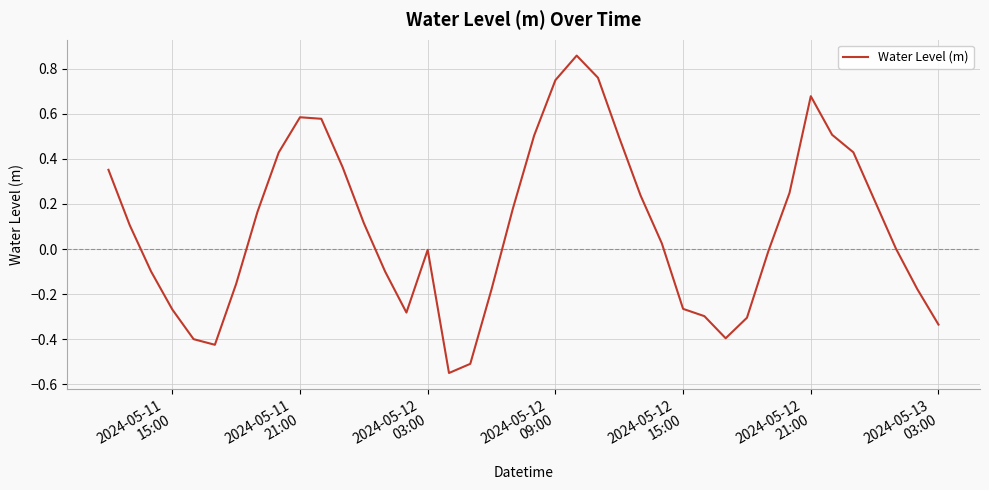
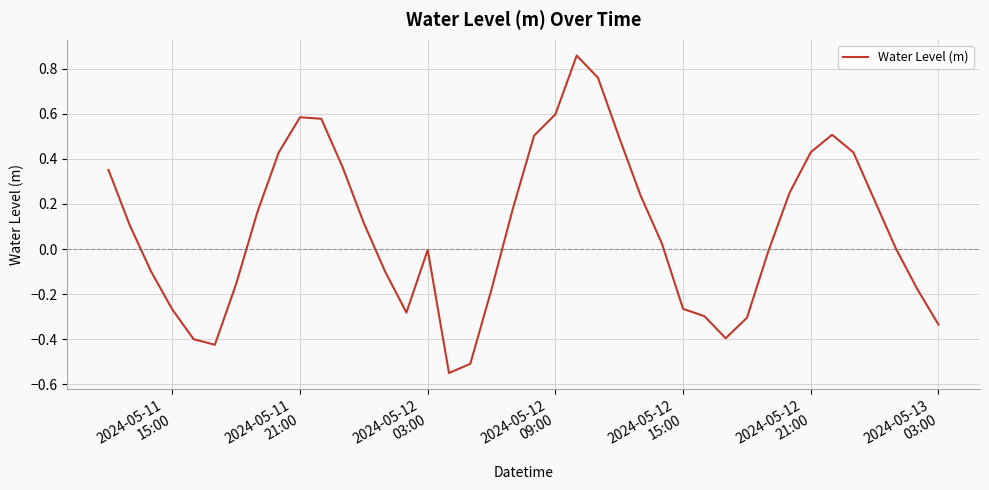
  {
    "2024-05-11 15:00": -0.27,
    "2024-05-11 21:00": 0.58,
    "2024-05-12 03:00": 0.00,
-   "2024-05-12 09:00": 0.75,
+   "2024-05-12 09:00": 0.60,
    "2024-05-12 15:00": -0.27,
-   "2024-05-12 21:00": 0.68,
+   "2024-05-12 21:00": 0.43,
    "2024-05-13 03:00": -0.34
  }
